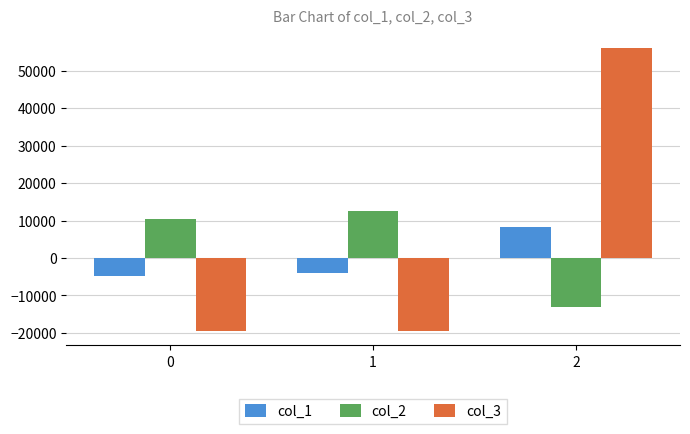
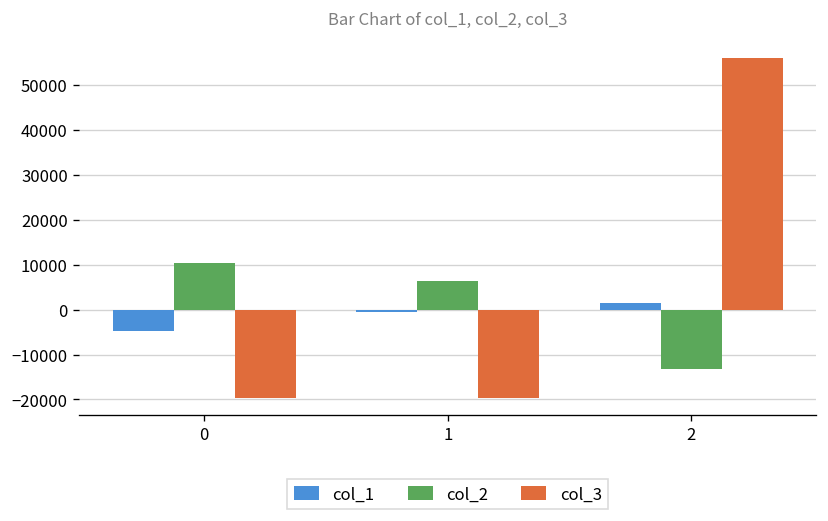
  {
    "col_1": {
      "0": -5000,
-     "1": -4000,
-     "2": 8000
+     "1": -1000,
+     "2": 1000
    },
    "col_2": {
      "0": 10000,
-     "1": 12000,
+     "1": 6000,
      "2": -13000
    },
    "col_3": {
      "0": -20000,
      "1": -20000,
      "2": 56000
    }
  }
